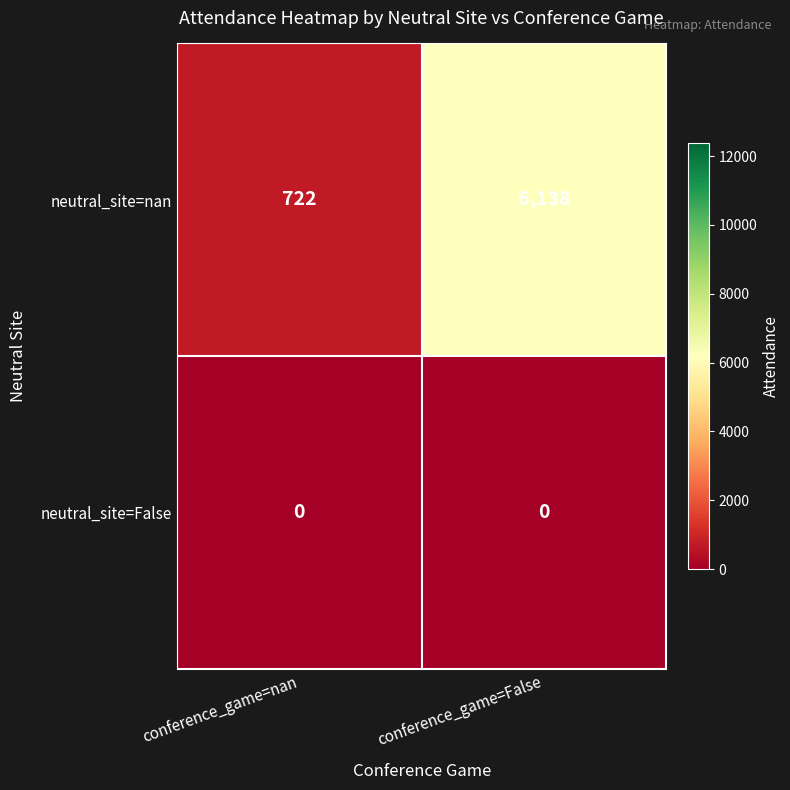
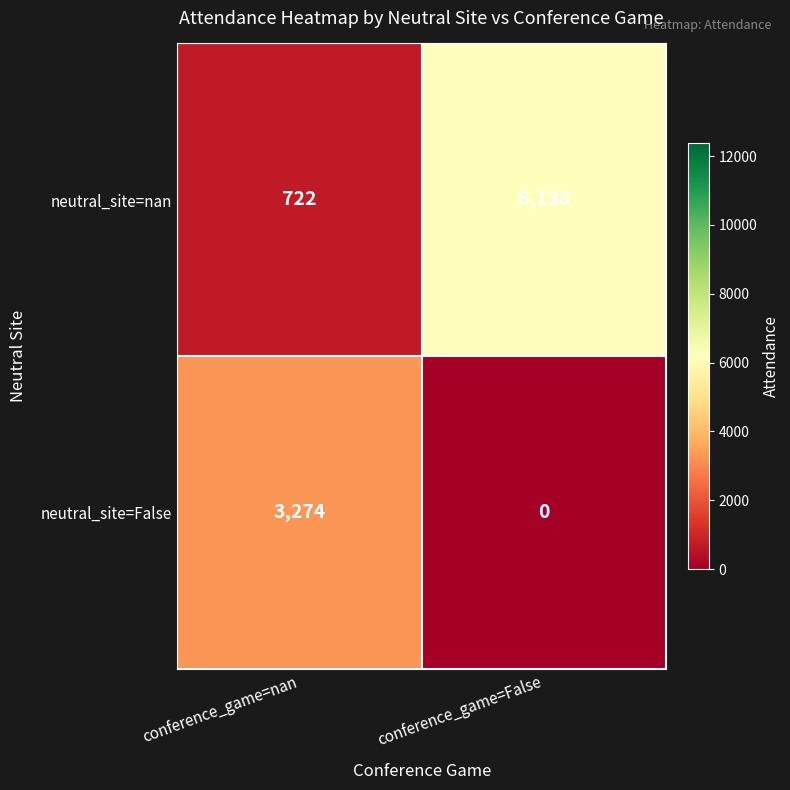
  {
    "neutral_site=nan": {
      "conference_game=nan": "722",
      "conference_game=False": "6,138"
    },
    "neutral_site=False": {
-     "conference_game=nan": "0",
+     "conference_game=nan": "3,274",
      "conference_game=False": "0"
    }
  }
